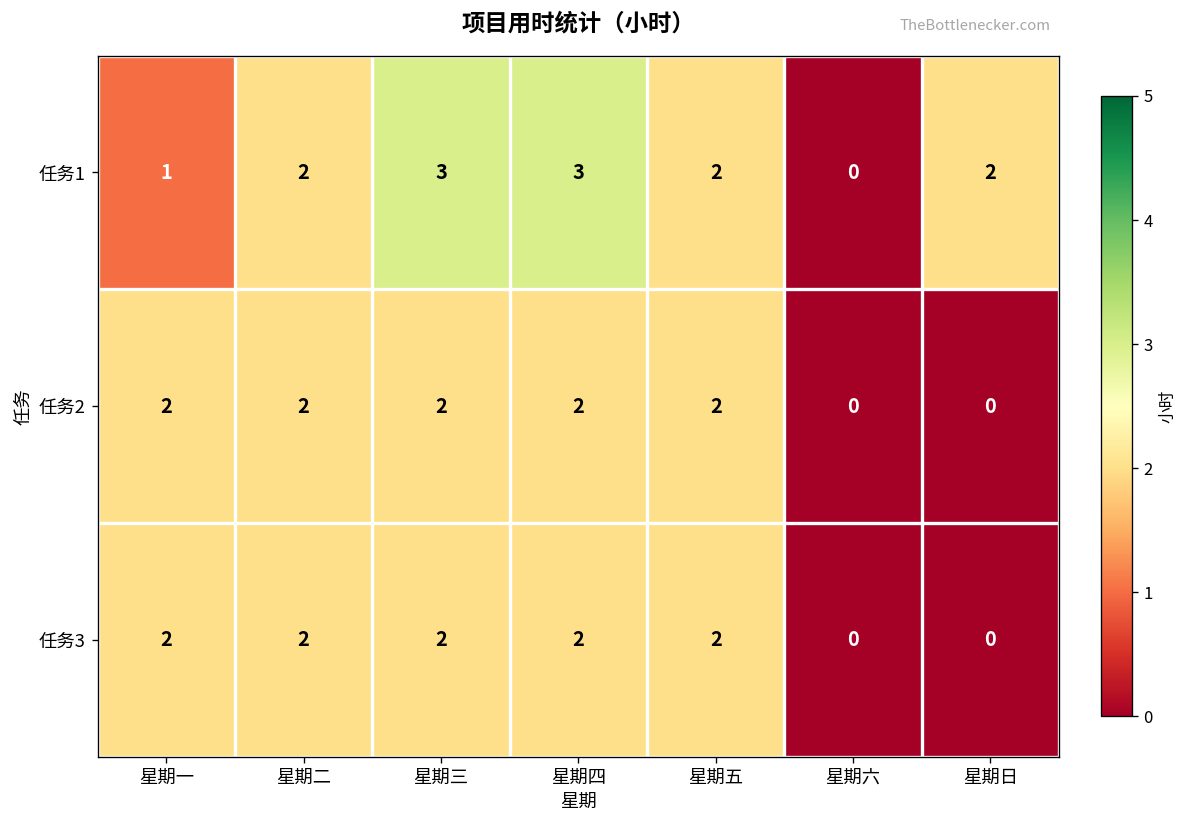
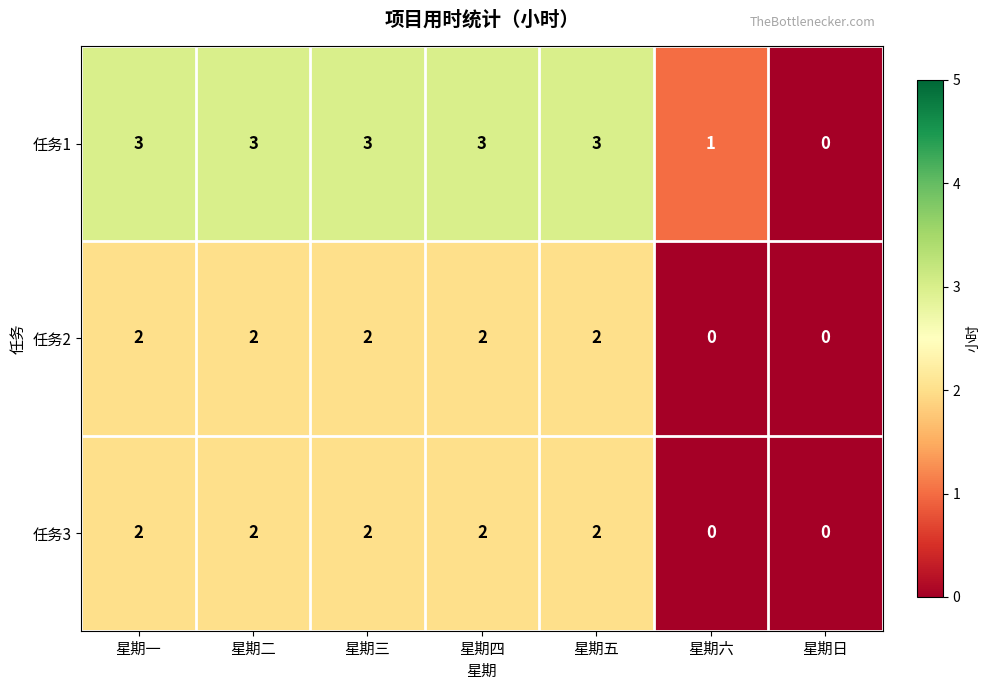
  {
    "任务1": {
-     "星期一": 1,
-     "星期二": 2,
+     "星期一": 3,
+     "星期二": 3,
      "星期三": 3,
      "星期四": 3,
-     "星期五": 2,
-     "星期六": 0,
-     "星期日": 2
+     "星期五": 3,
+     "星期六": 1,
+     "星期日": 0
    },
    "任务2": {
      "星期一": 2,
      "星期二": 2,
      "星期三": 2,
      "星期四": 2,
      "星期五": 2,
      "星期六": 0,
      "星期日": 0
    },
    "任务3": {
      "星期一": 2,
      "星期二": 2,
      "星期三": 2,
      "星期四": 2,
      "星期五": 2,
      "星期六": 0,
      "星期日": 0
    }
  }
